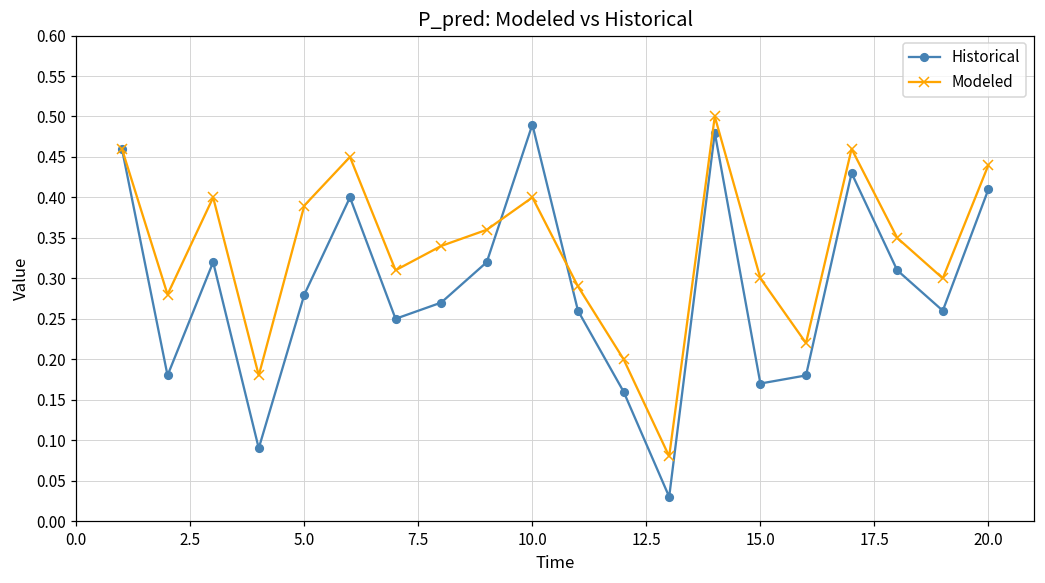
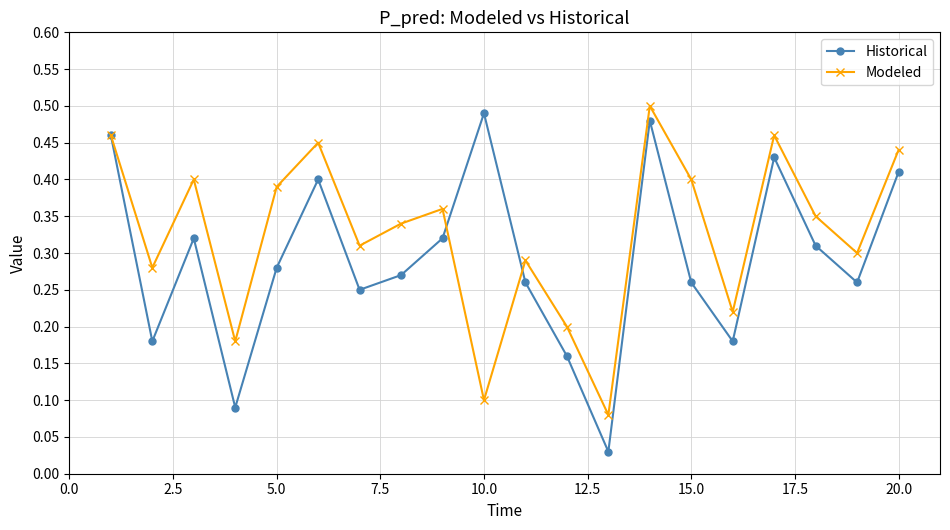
  {
    "Historical": {
      "5.0": 0.28,
      "10.0": 0.49,
-     "15.0": 0.17,
+     "15.0": 0.26,
      "20.0": 0.41
    },
    "Modeled": {
      "5.0": 0.39,
-     "10.0": 0.4,
-     "15.0": 0.3,
+     "10.0": 0.1,
+     "15.0": 0.4,
      "20.0": 0.44
    }
  }
